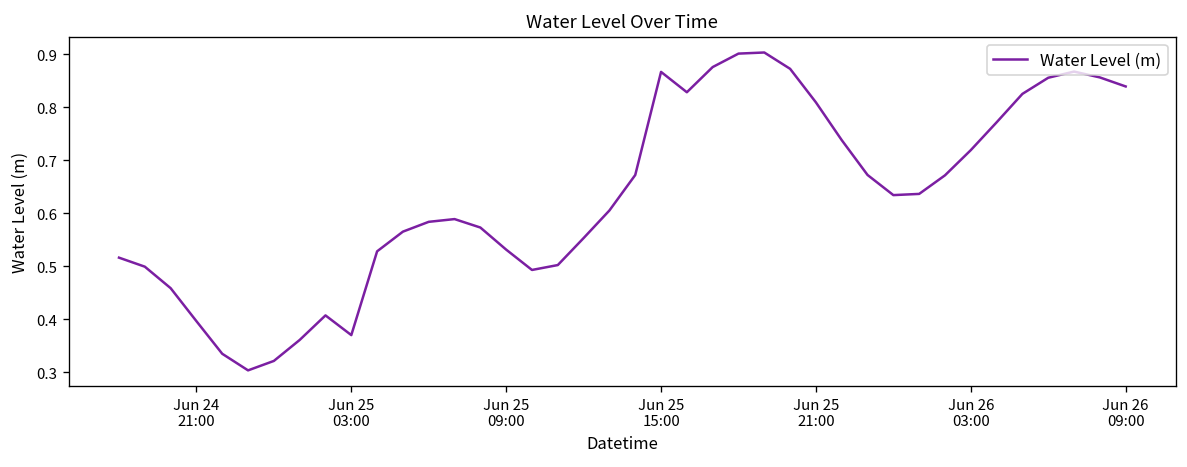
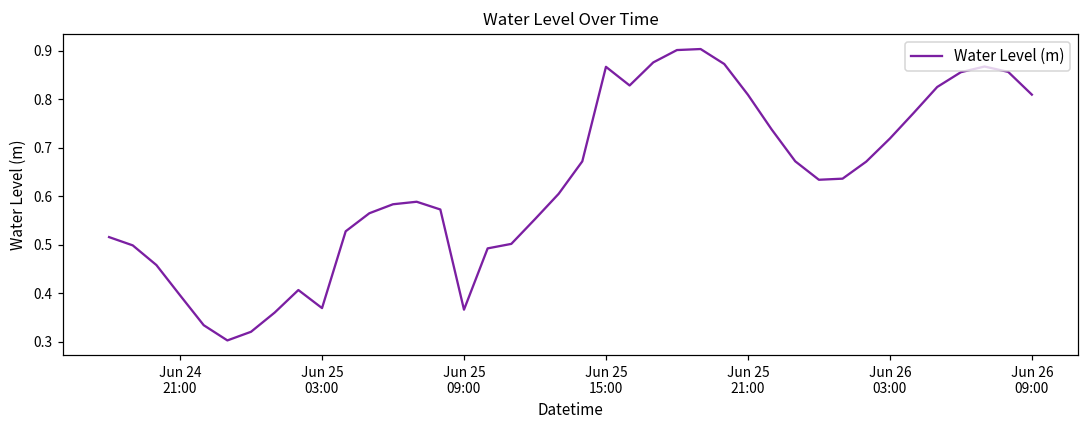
  {
    "Jun 24 21:00": 0.40,
    "Jun 25 03:00": 0.37,
-   "Jun 25 09:00": 0.53,
+   "Jun 25 09:00": 0.37,
    "Jun 25 15:00": 0.87,
    "Jun 25 21:00": 0.81,
    "Jun 26 03:00": 0.72,
-   "Jun 26 09:00": 0.84
+   "Jun 26 09:00": 0.81
  }
